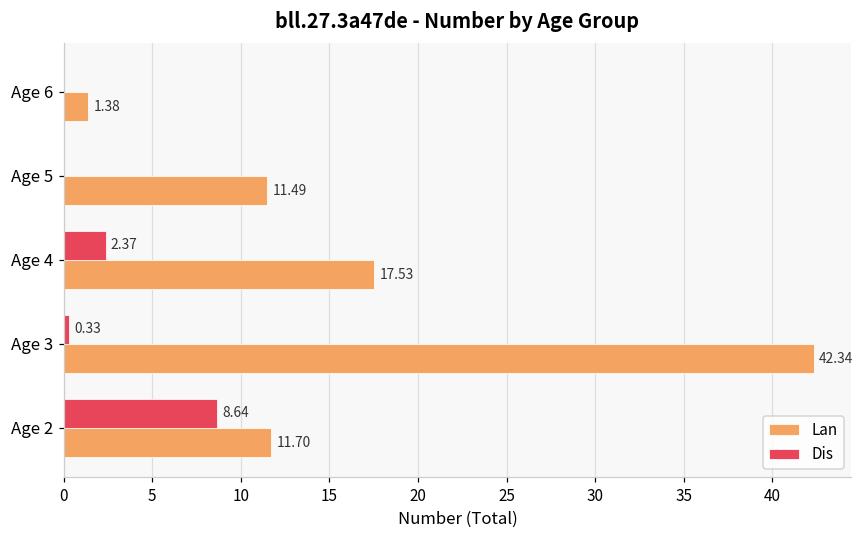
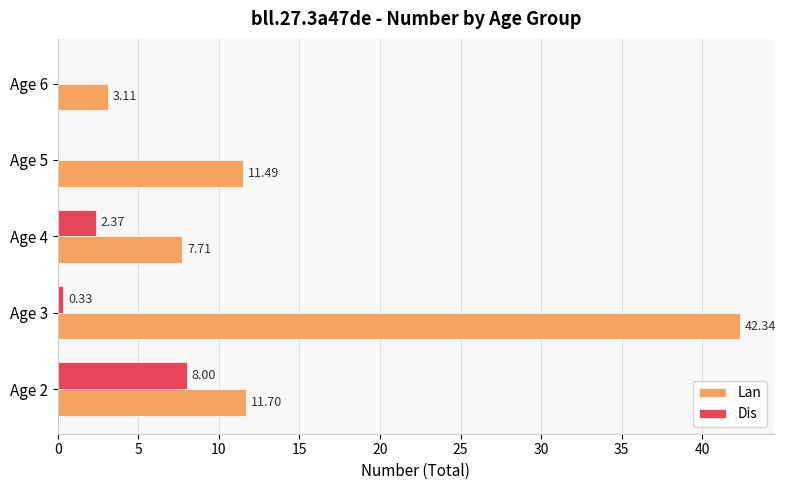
  {
    "Lan": {
-     "Age 6": 1.38,
+     "Age 6": 3.11,
      "Age 5": 11.49,
-     "Age 4": 17.53,
+     "Age 4": 7.71,
      "Age 3": 42.34,
      "Age 2": 11.70
    },
    "Dis": {
      "Age 4": 2.37,
      "Age 3": 0.33,
-     "Age 2": 8.64
+     "Age 2": 8.00
    }
  }
